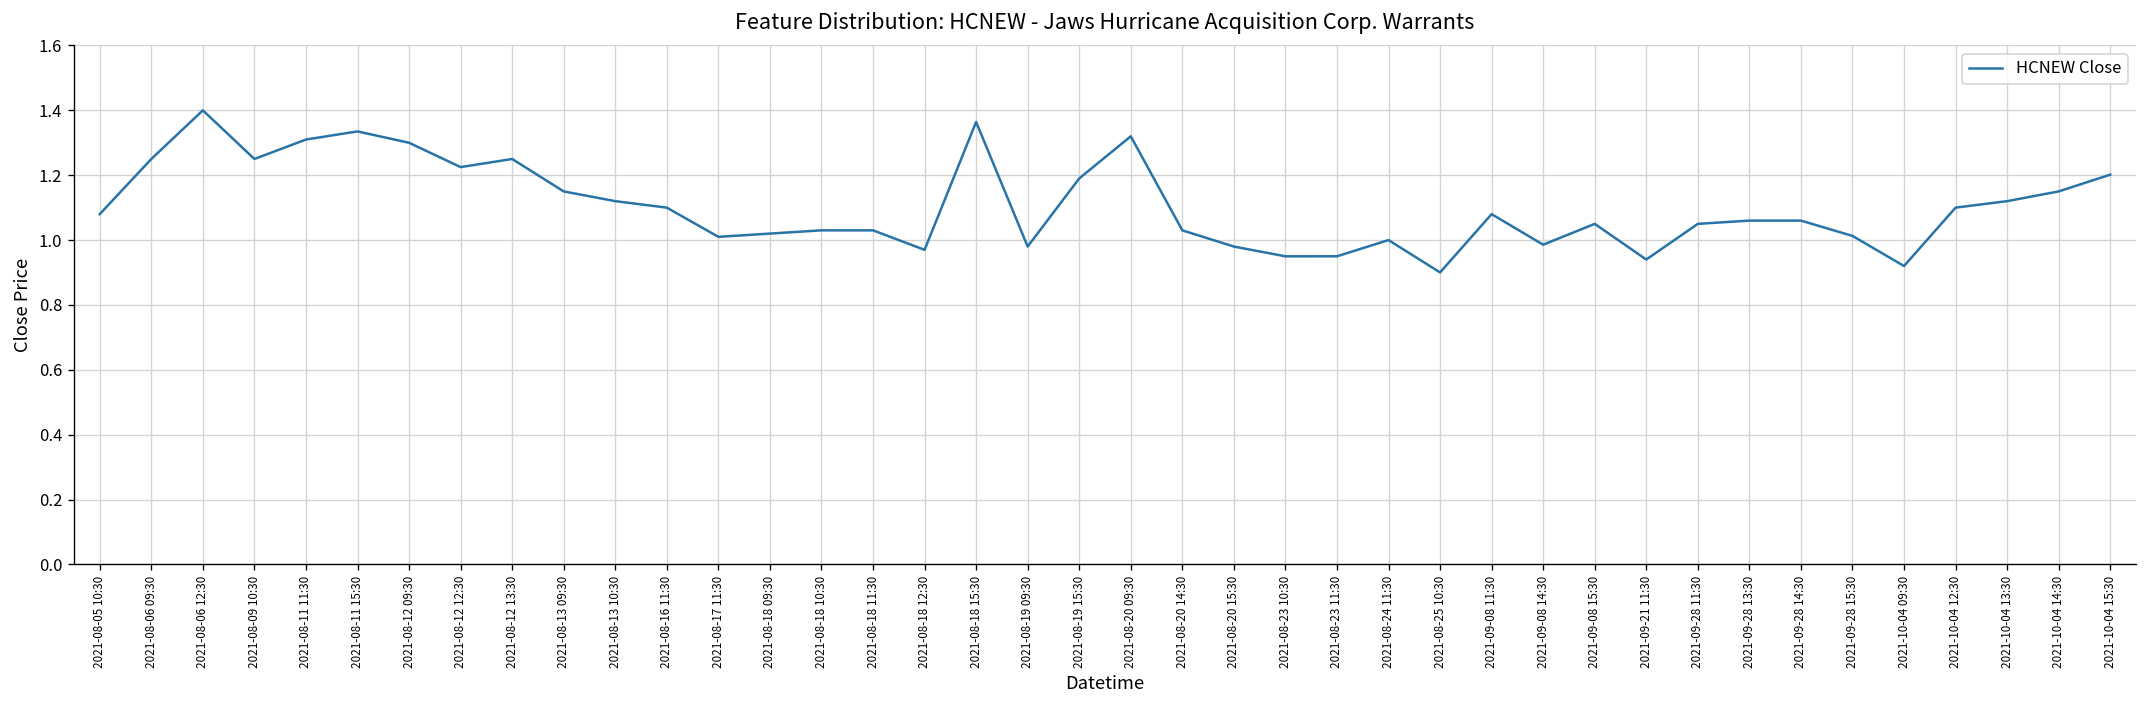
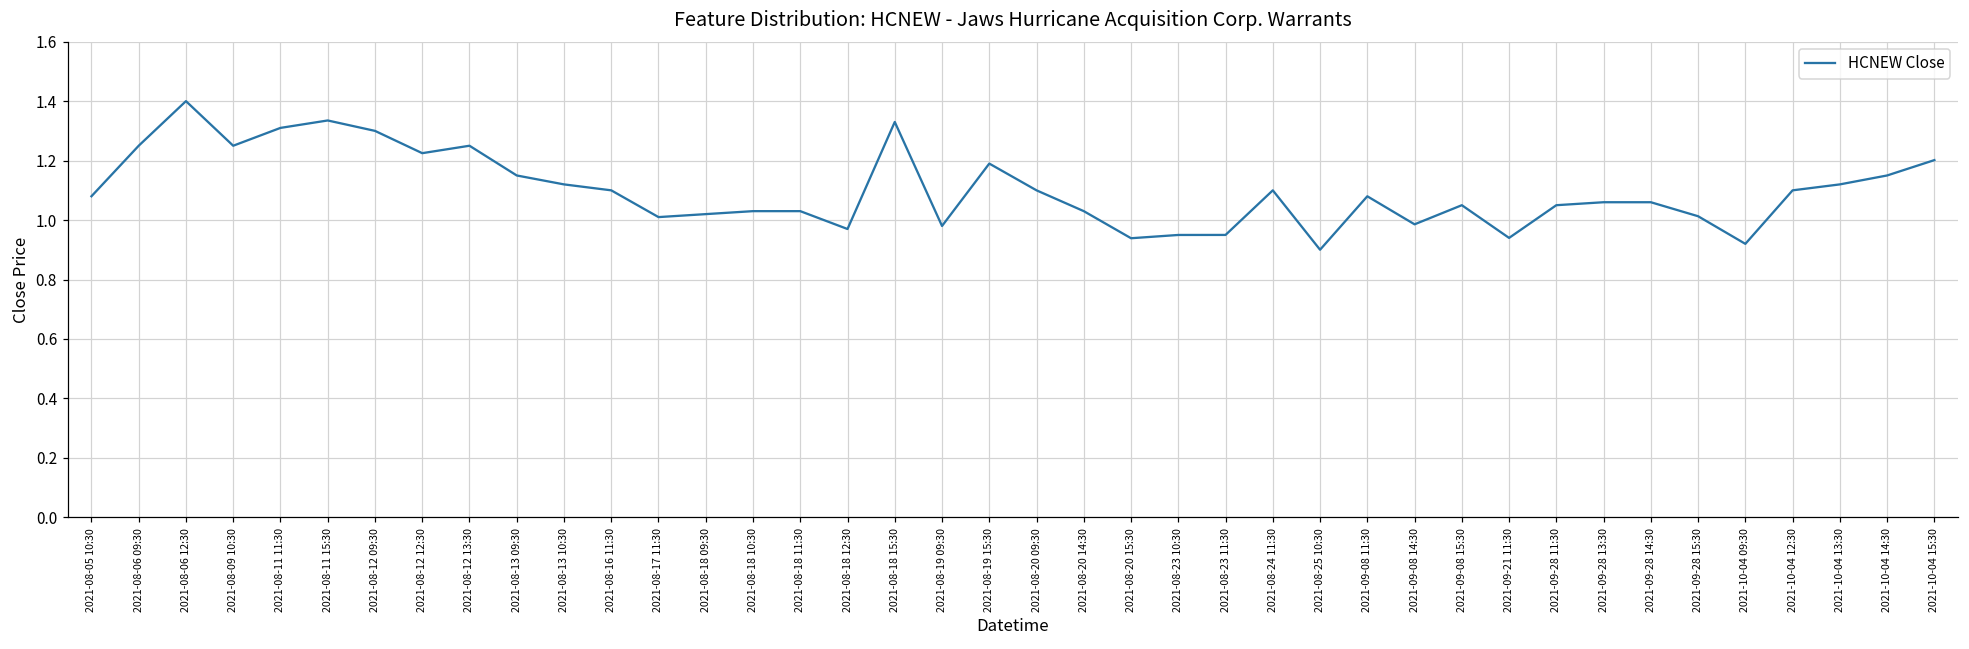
  {
    "2021-08-05 10:30": 1.08,
    "2021-08-06 09:30": 1.25,
    "2021-08-06 12:30": 1.40,
    "2021-08-09 10:30": 1.25,
    "2021-08-11 11:30": 1.31,
    "2021-08-11 15:30": 1.34,
    "2021-08-12 09:30": 1.30,
    "2021-08-12 12:30": 1.23,
    "2021-08-12 13:30": 1.25,
    "2021-08-13 09:30": 1.15,
    "2021-08-13 10:30": 1.12,
    "2021-08-16 11:30": 1.10,
    "2021-08-17 11:30": 1.01,
    "2021-08-18 09:30": 1.02,
    "2021-08-18 10:30": 1.03,
    "2021-08-18 11:30": 1.03,
    "2021-08-18 12:30": 0.97,
-   "2021-08-18 15:30": 1.36,
+   "2021-08-18 15:30": 1.33,
    "2021-08-19 09:30": 0.98,
    "2021-08-19 15:30": 1.19,
-   "2021-08-20 09:30": 1.32,
+   "2021-08-20 09:30": 1.10,
    "2021-08-20 14:30": 1.03,
-   "2021-08-20 15:30": 0.98,
+   "2021-08-20 15:30": 0.94,
    "2021-08-23 10:30": 0.95,
    "2021-08-23 11:30": 0.95,
-   "2021-08-24 11:30": 1.0,
+   "2021-08-24 11:30": 1.1,
    "2021-08-25 10:30": 0.90,
    "2021-09-08 11:30": 1.08,
    "2021-09-08 14:30": 0.99,
    "2021-09-08 15:30": 1.05,
    "2021-09-21 11:30": 0.94,
    "2021-09-28 11:30": 1.05,
    "2021-09-28 13:30": 1.06,
    "2021-09-28 14:30": 1.06,
    "2021-09-28 15:30": 1.01,
    "2021-10-04 09:30": 0.92,
    "2021-10-04 12:30": 1.10,
    "2021-10-04 13:30": 1.12,
    "2021-10-04 14:30": 1.15,
    "2021-10-04 15:30": 1.20
  }
